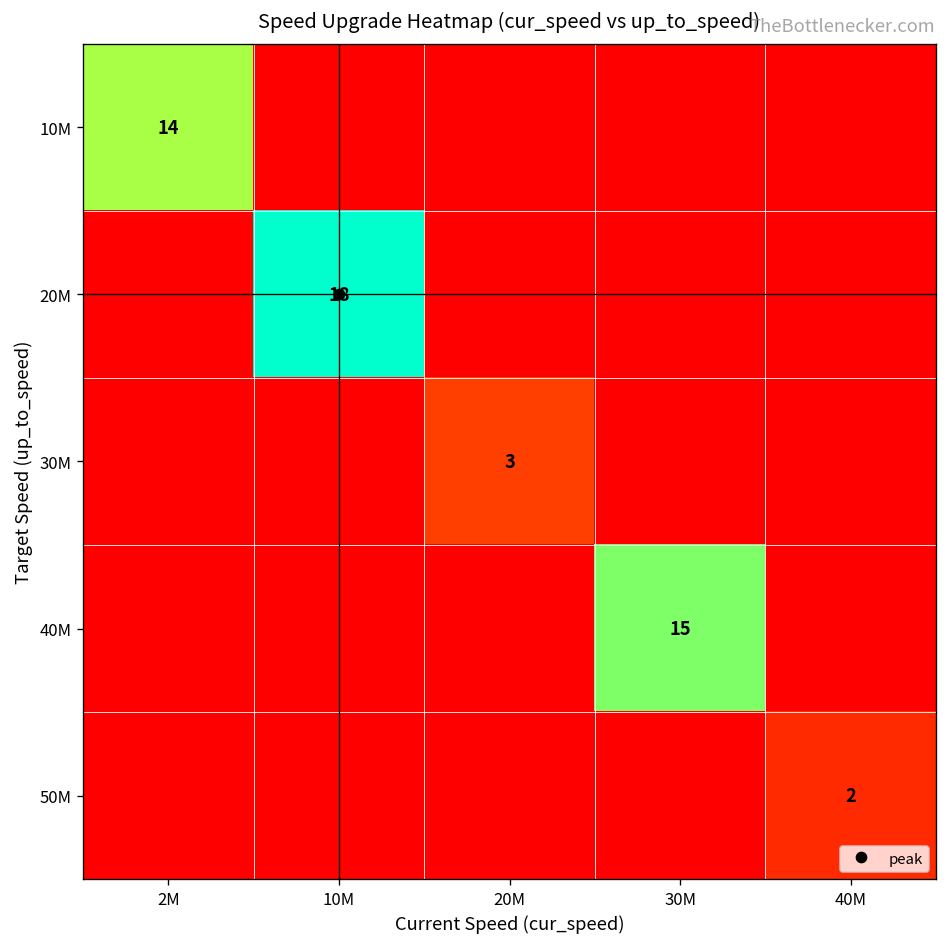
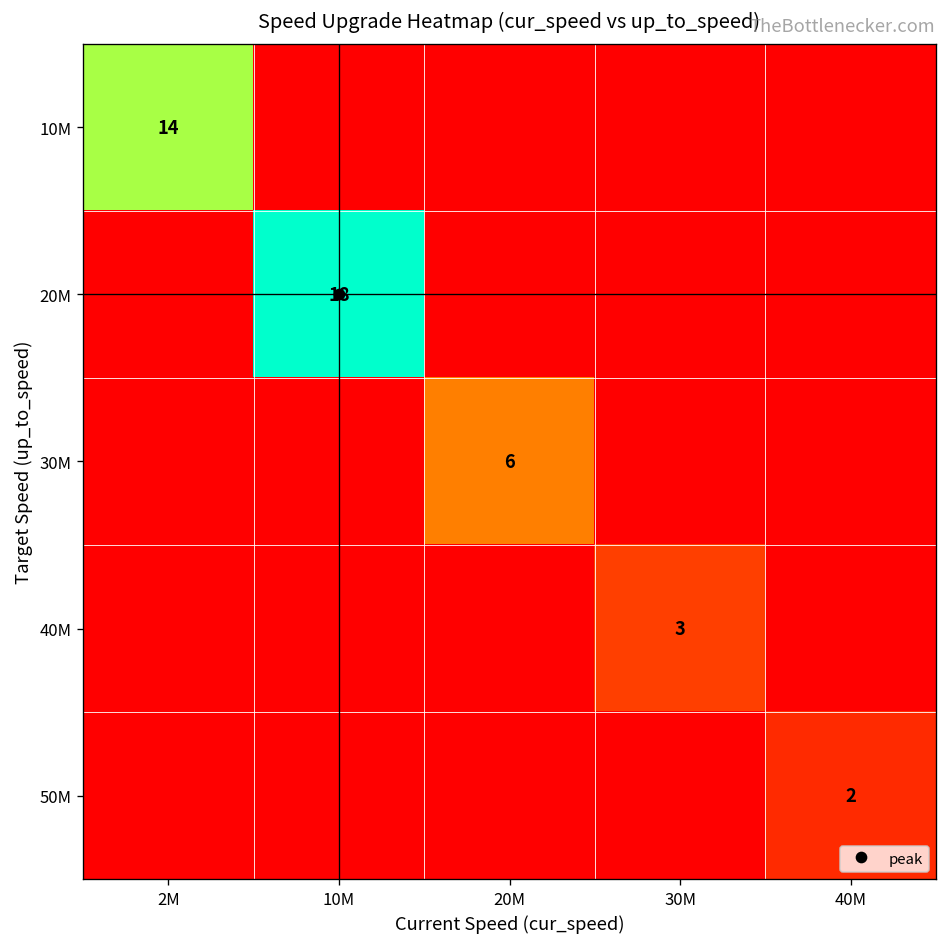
  {
    "10M": {
      "2M": 14
    },
    "30M": {
-     "20M": 3
+     "20M": 6
    },
    "40M": {
-     "30M": 15
+     "30M": 3
    },
    "50M": {
      "40M": 2
    }
  }
